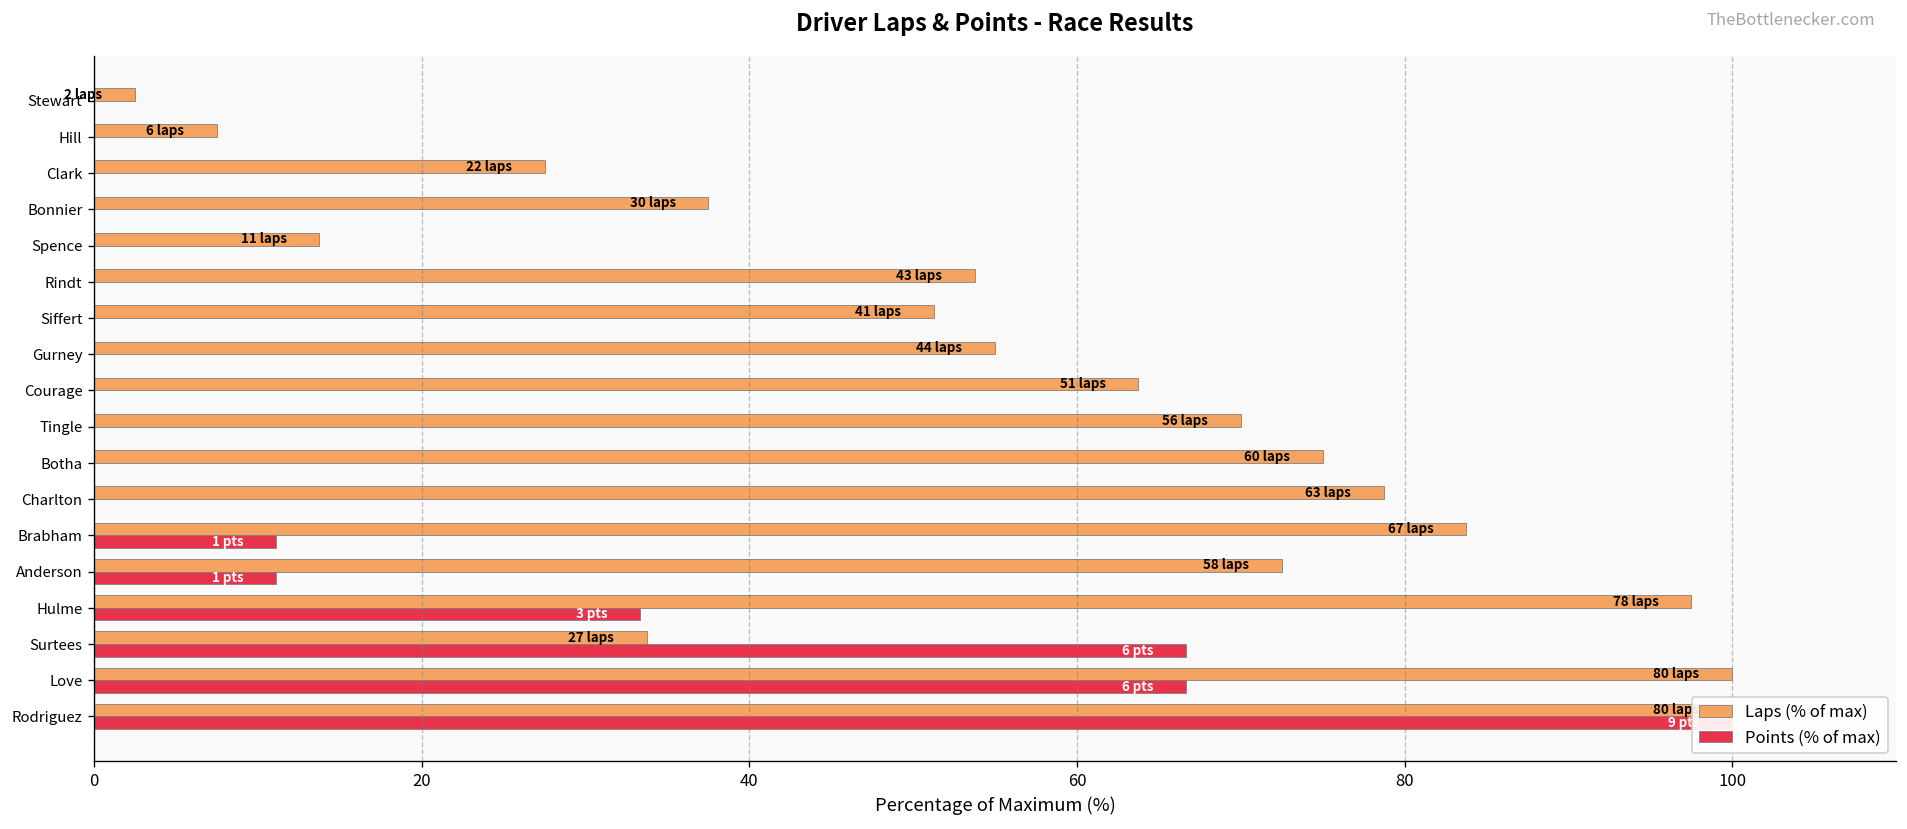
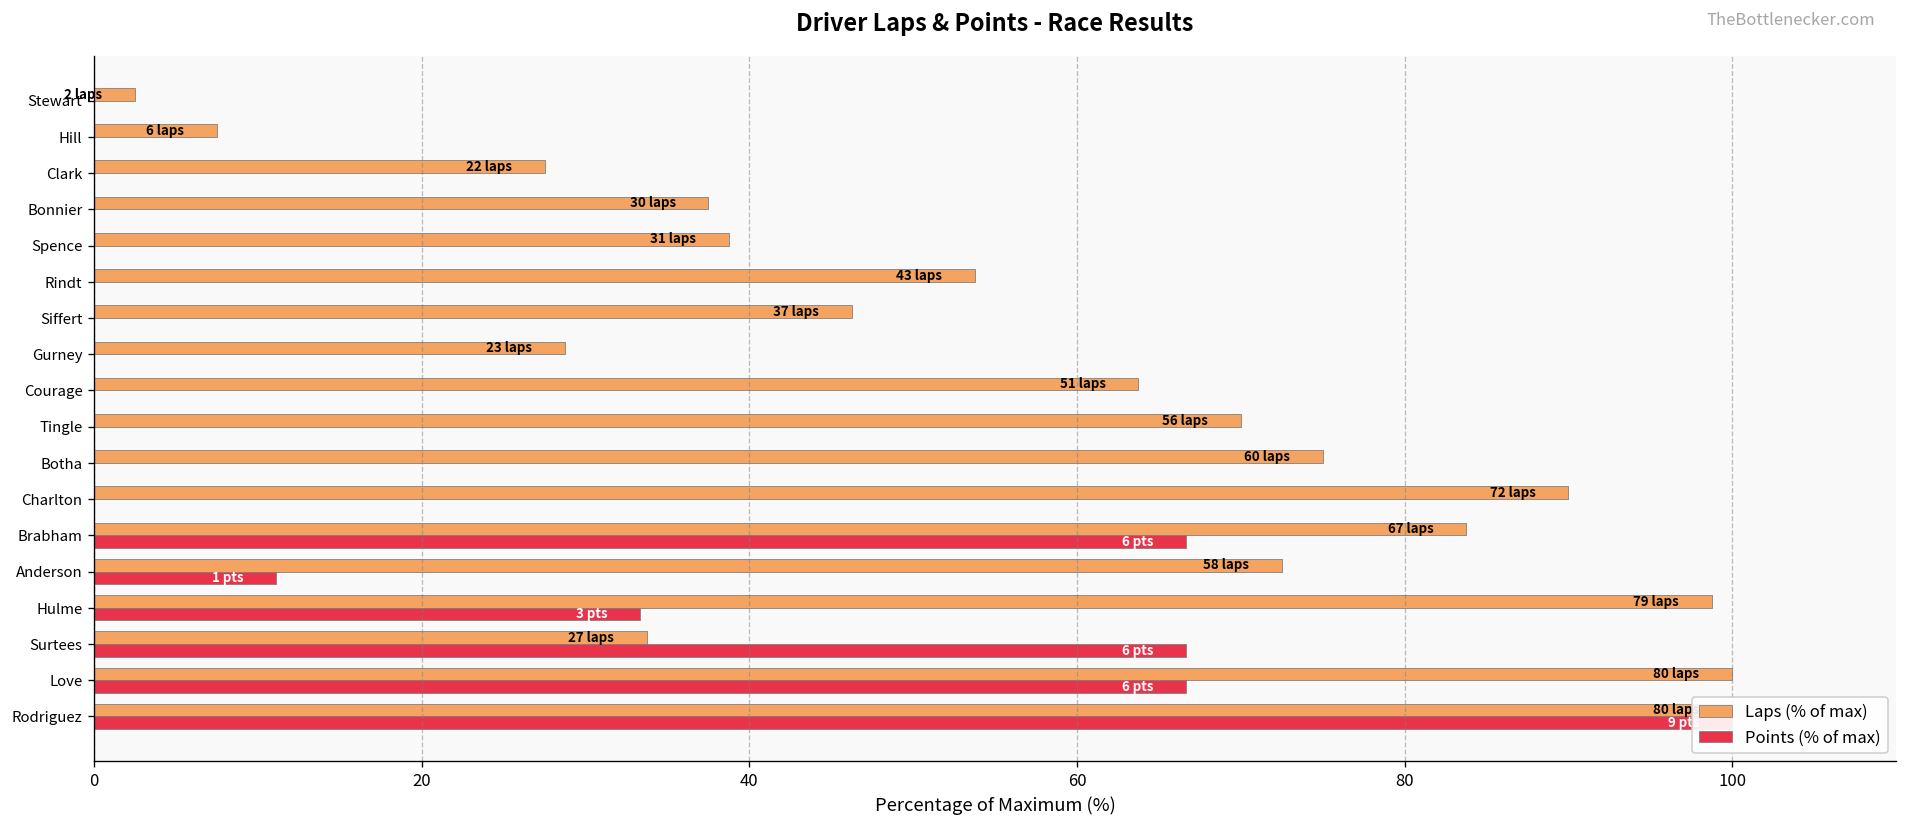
  {
    "Laps (% of max)": {
-     "Spence": 11,
-     "Siffert": 41,
-     "Gurney": 44,
-     "Charlton": 63,
-     "Hulme": 78
+     "Spence": 31,
+     "Siffert": 37,
+     "Gurney": 23,
+     "Charlton": 72,
+     "Hulme": 79
    },
    "Points (% of max)": {
-     "Brabham": 1
+     "Brabham": 6
    }
  }
